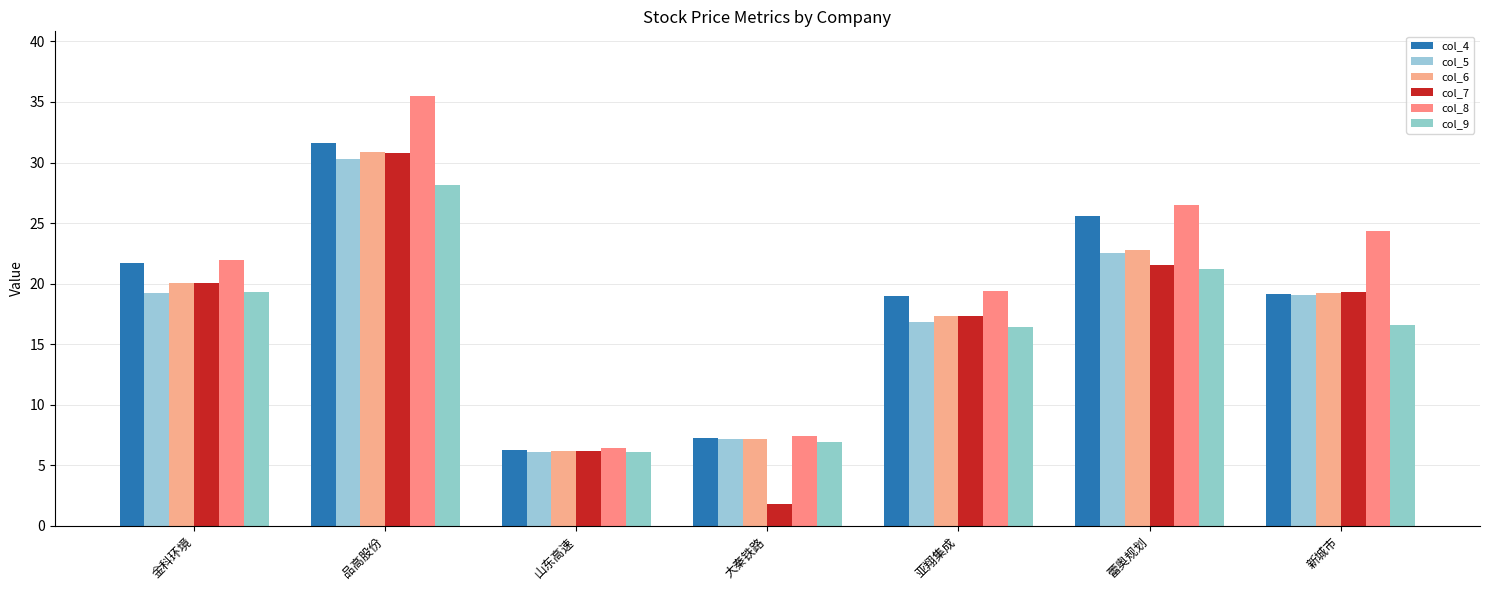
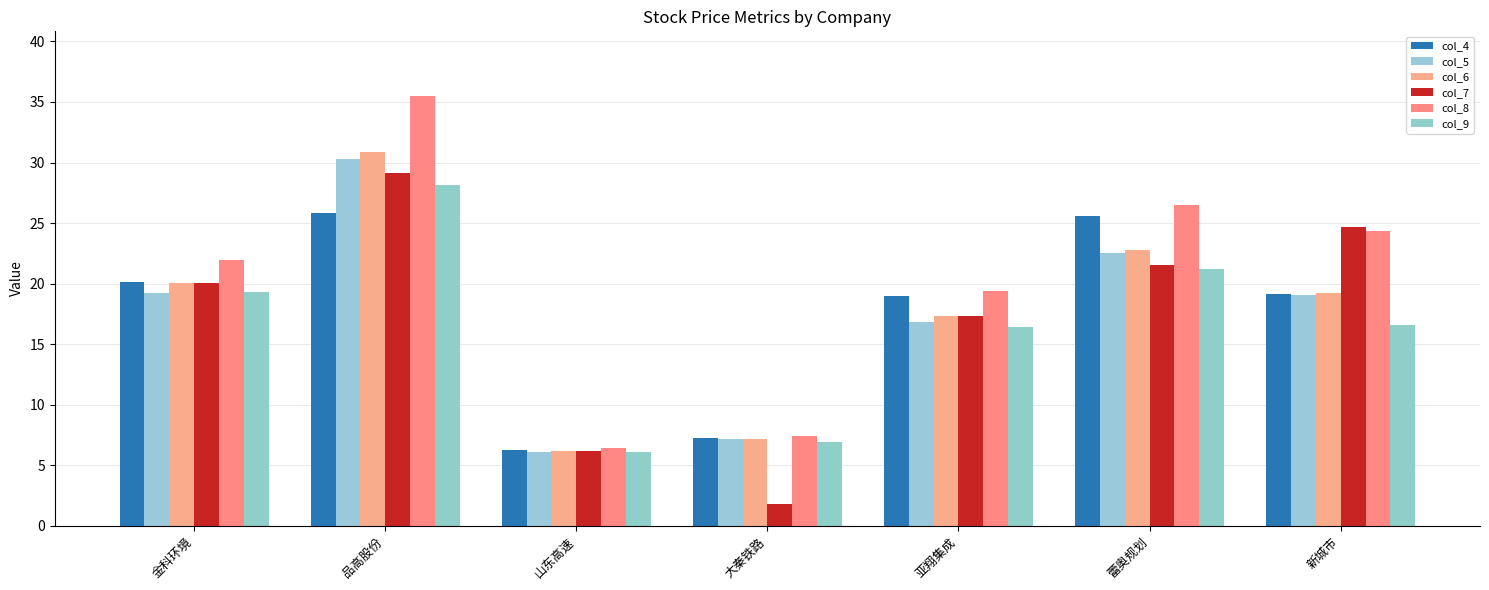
  {
    "col_4": {
-     "金科环境": 21.7,
-     "品高股份": 31.6,
+     "金科环境": 20.2,
+     "品高股份": 25.8,
      "山东高速": 6.2,
      "大秦铁路": 7.2,
      "亚翔集成": 19.0,
      "蕾奥规划": 25.6,
      "新城市": 19.1
    },
    "col_7": {
      "金科环境": 20.0,
-     "品高股份": 30.8,
+     "品高股份": 29.1,
      "山东高速": 6.2,
      "大秦铁路": 1.8,
      "亚翔集成": 17.4,
      "蕾奥规划": 21.5,
-     "新城市": 19.3
+     "新城市": 24.7
    }
  }
